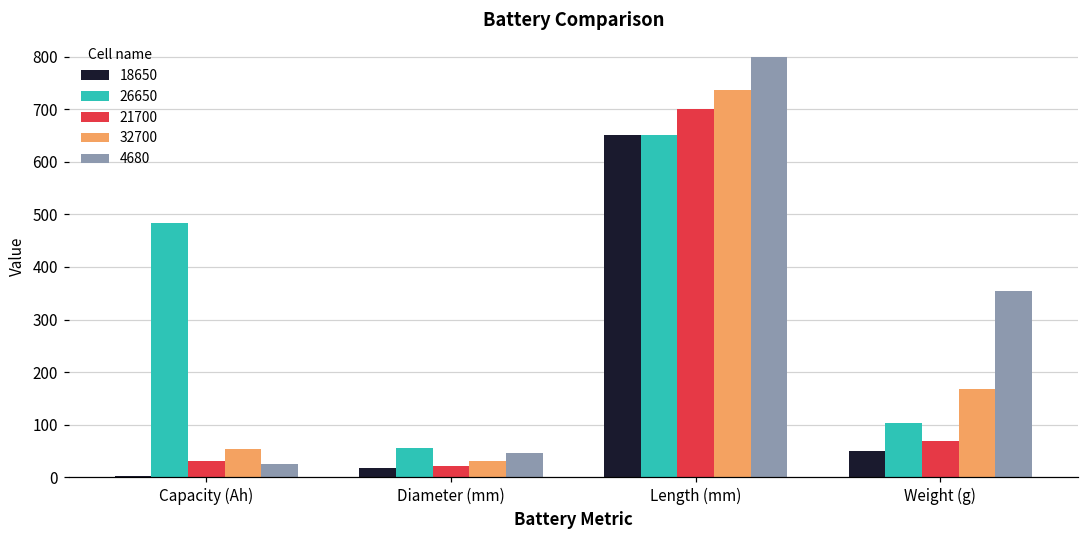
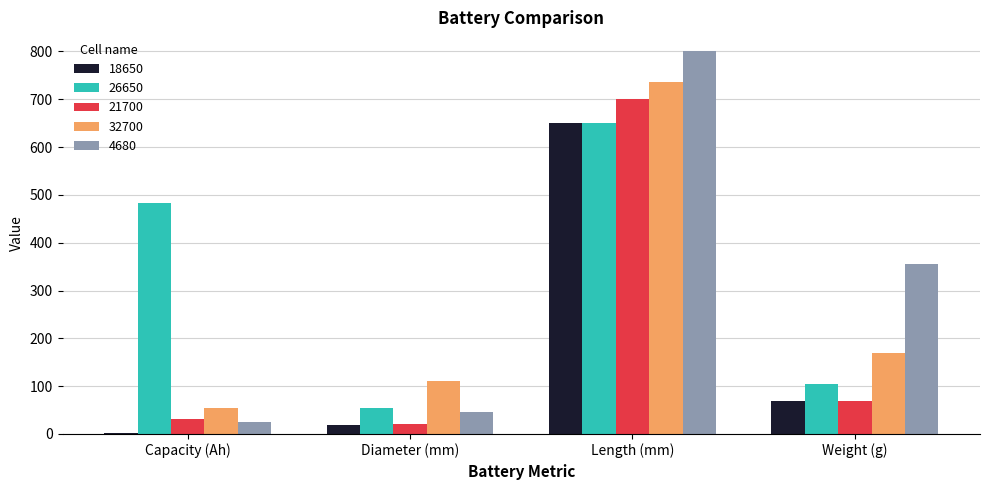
  {
    "18650": {
      "Diameter (mm)": 20,
      "Length (mm)": 650,
-     "Weight (g)": 50
+     "Weight (g)": 70
    },
    "26650": {
      "Capacity (Ah)": 480,
      "Diameter (mm)": 60,
      "Length (mm)": 650,
      "Weight (g)": 100
    },
    "21700": {
      "Capacity (Ah)": 30,
      "Diameter (mm)": 20,
      "Length (mm)": 700,
      "Weight (g)": 70
    },
    "32700": {
      "Capacity (Ah)": 50,
-     "Diameter (mm)": 30,
+     "Diameter (mm)": 110,
      "Length (mm)": 740,
      "Weight (g)": 170
    },
    "4680": {
      "Capacity (Ah)": 30,
      "Diameter (mm)": 50,
      "Length (mm)": 800,
      "Weight (g)": 360
    }
  }
